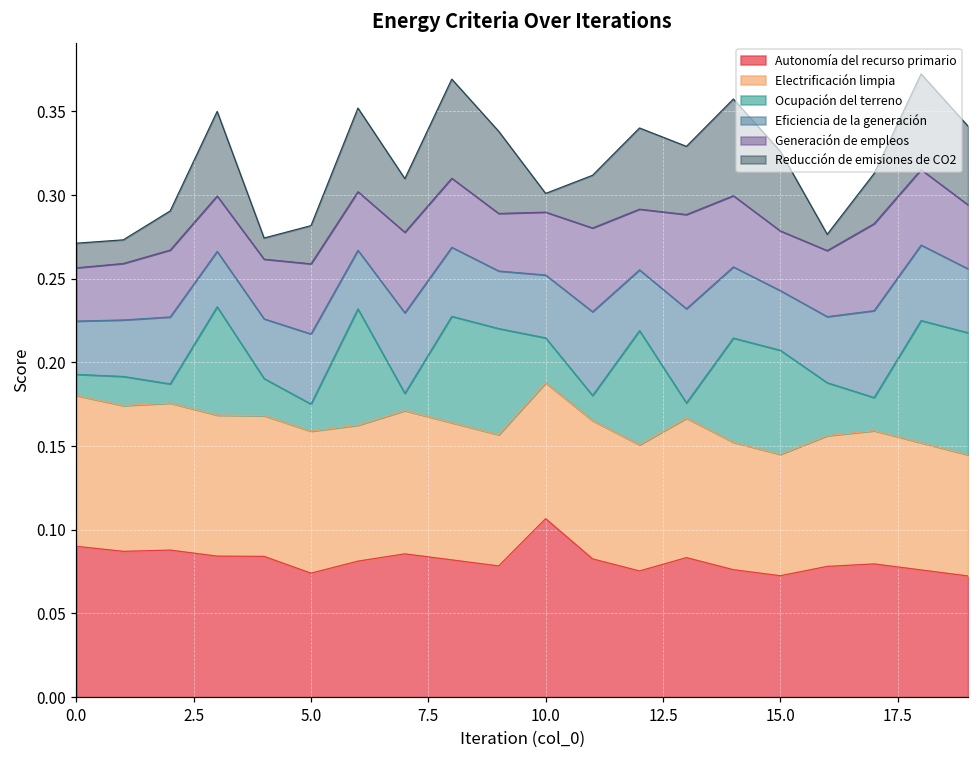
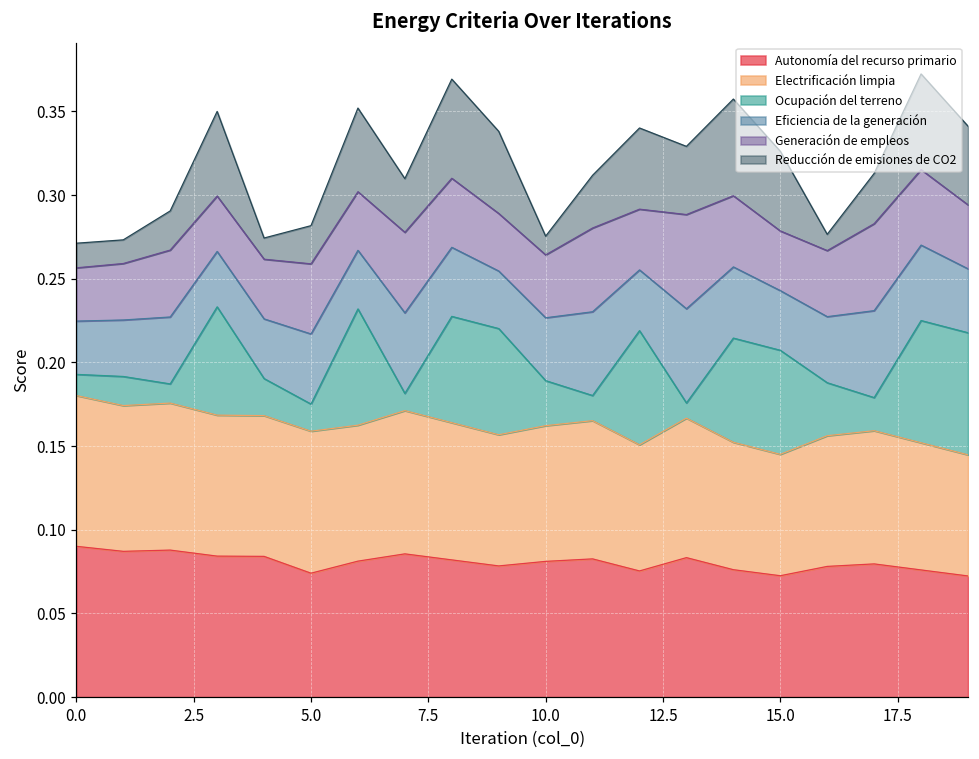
  {
    "Autonomía del recurso primario": {
      "0.0": 0.090,
      "5.0": 0.074,
-     "10.0": 0.107,
+     "10.0": 0.081,
      "15.0": 0.073
    },
    "Electrificación limpia": {
      "0.0": 0.090,
      "5.0": 0.085,
      "10.0": 0.081,
      "15.0": 0.073
    }
  }
